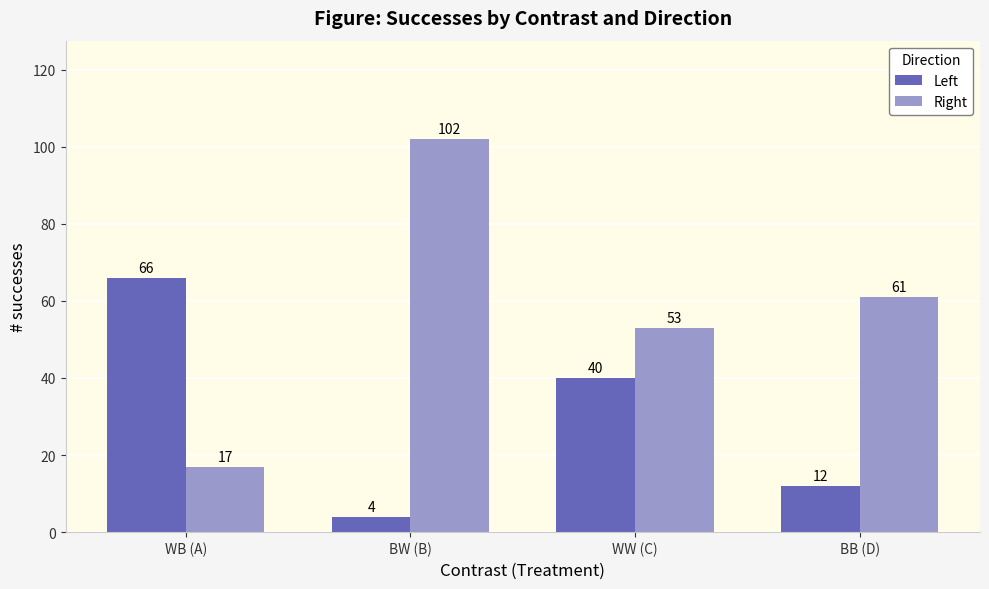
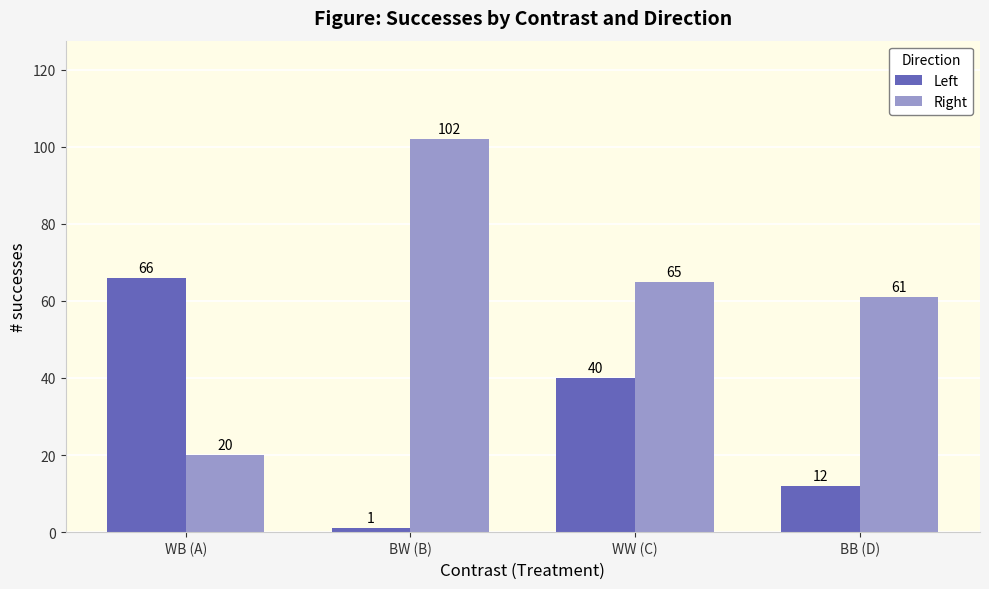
  {
    "Left": {
      "WB (A)": 66,
-     "BW (B)": 4,
+     "BW (B)": 1,
      "WW (C)": 40,
      "BB (D)": 12
    },
    "Right": {
-     "WB (A)": 17,
+     "WB (A)": 20,
      "BW (B)": 102,
-     "WW (C)": 53,
+     "WW (C)": 65,
      "BB (D)": 61
    }
  }
